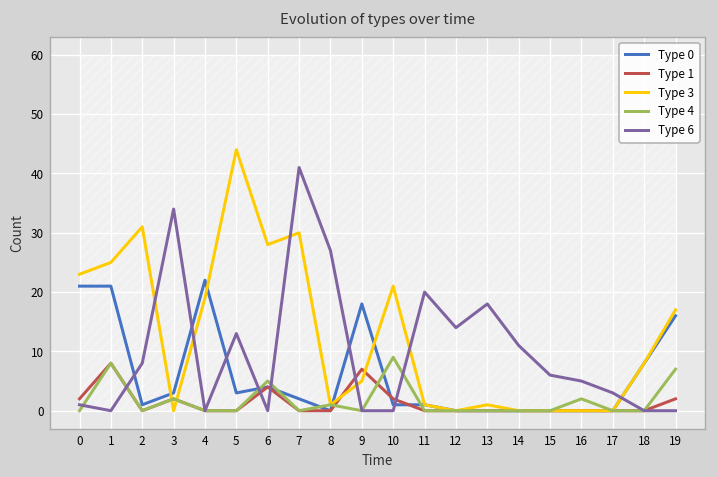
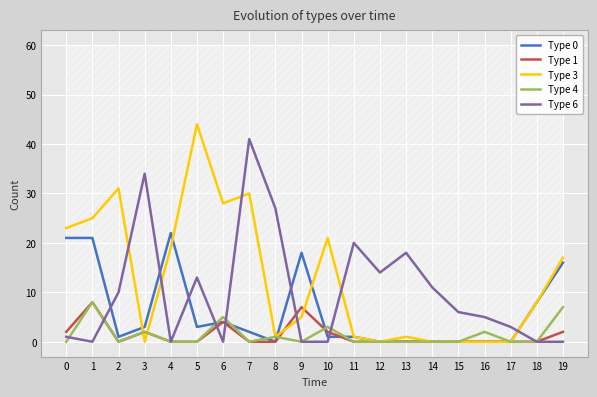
  {
    "Type 0": {
      "0": 21,
      "1": 21,
      "2": 1,
      "3": 3,
      "4": 22,
      "5": 3,
      "7": 2,
      "9": 18,
      "10": 1,
      "19": 16
    },
    "Type 1": {
      "0": 2,
      "9": 7,
      "10": 2,
      "19": 2
    },
    "Type 3": {
      "0": 23,
      "1": 25,
      "2": 31,
      "3": 0,
      "4": 19,
      "5": 44,
      "6": 28,
      "7": 30,
      "9": 5,
      "10": 21,
      "13": 1,
      "19": 17
    },
    "Type 4": {
      "0": 0,
      "6": 5,
-     "10": 9,
+     "10": 3,
      "16": 2,
      "19": 7
    },
    "Type 6": {
      "0": 1,
      "1": 0,
-     "2": 8,
+     "2": 10,
      "3": 34,
      "5": 13,
      "6": 0,
      "7": 41,
      "8": 27,
      "10": 0,
      "11": 20,
      "12": 14,
      "13": 18,
      "14": 11,
      "15": 6,
      "16": 5,
      "17": 3,
      "19": 0
    }
  }
